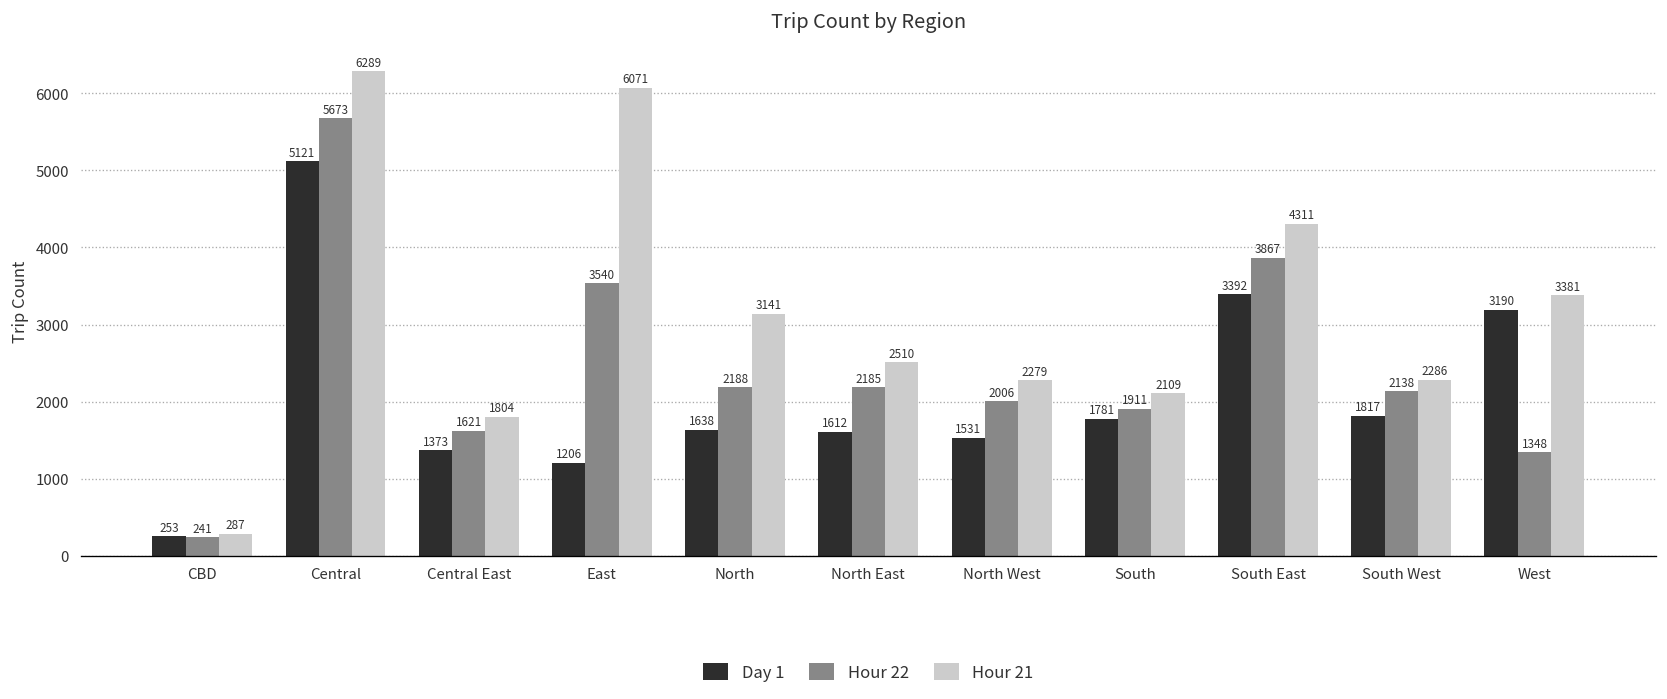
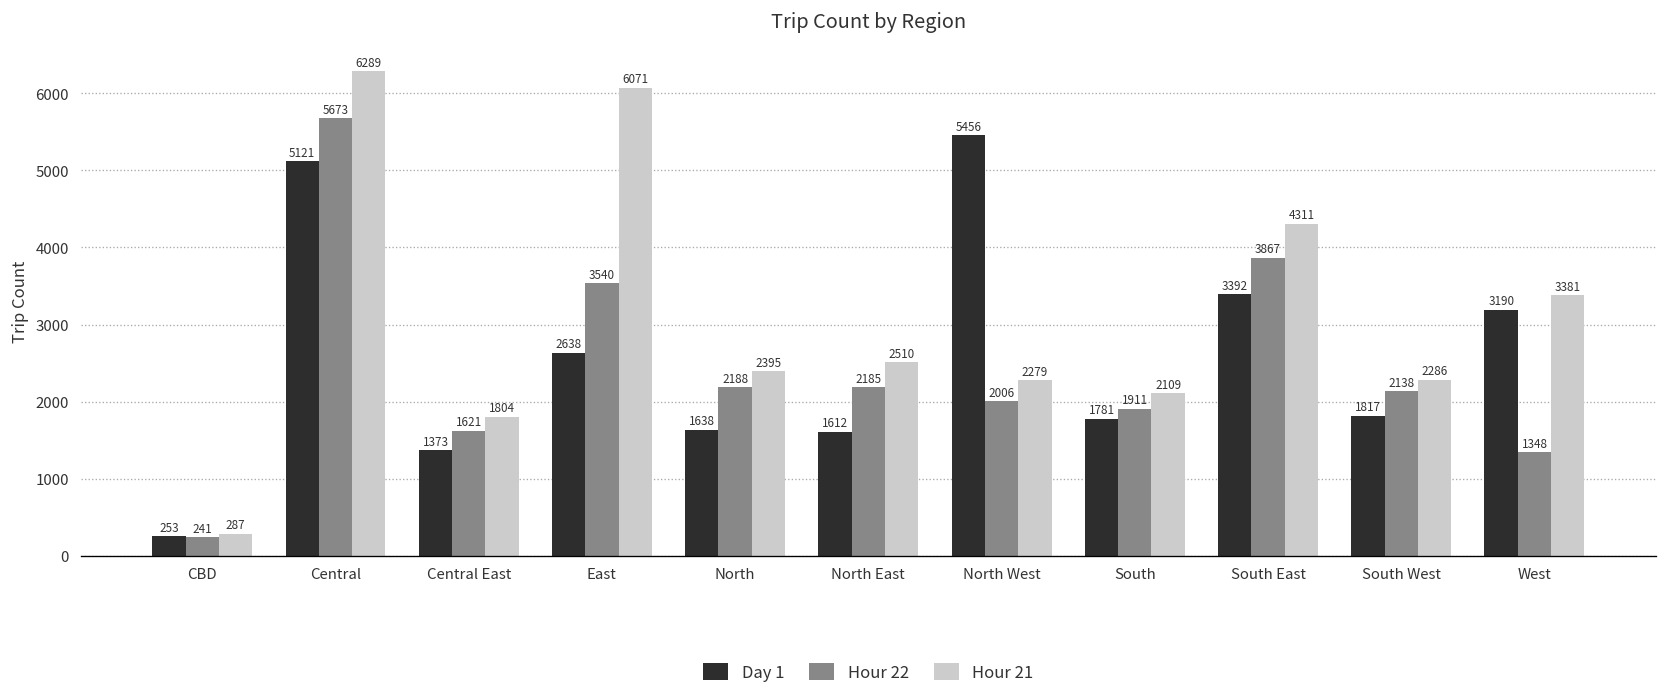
  {
    "Day 1": {
      "CBD": 253,
      "Central": 5121,
      "Central East": 1373,
-     "East": 1206,
+     "East": 2638,
      "North": 1638,
      "North East": 1612,
-     "North West": 1531,
+     "North West": 5456,
      "South": 1781,
      "South East": 3392,
      "South West": 1817,
      "West": 3190
    },
    "Hour 22": {
      "CBD": 241,
      "Central": 5673,
      "Central East": 1621,
      "East": 3540,
      "North": 2188,
      "North East": 2185,
      "North West": 2006,
      "South": 1911,
      "South East": 3867,
      "South West": 2138,
      "West": 1348
    },
    "Hour 21": {
      "CBD": 287,
      "Central": 6289,
      "Central East": 1804,
      "East": 6071,
-     "North": 3141,
+     "North": 2395,
      "North East": 2510,
      "North West": 2279,
      "South": 2109,
      "South East": 4311,
      "South West": 2286,
      "West": 3381
    }
  }
